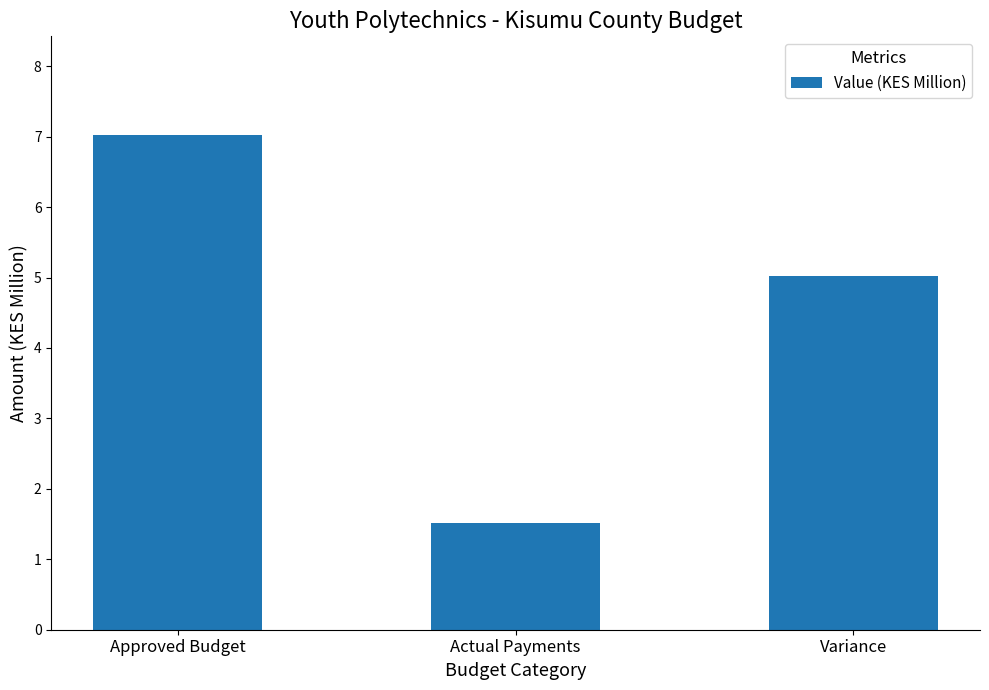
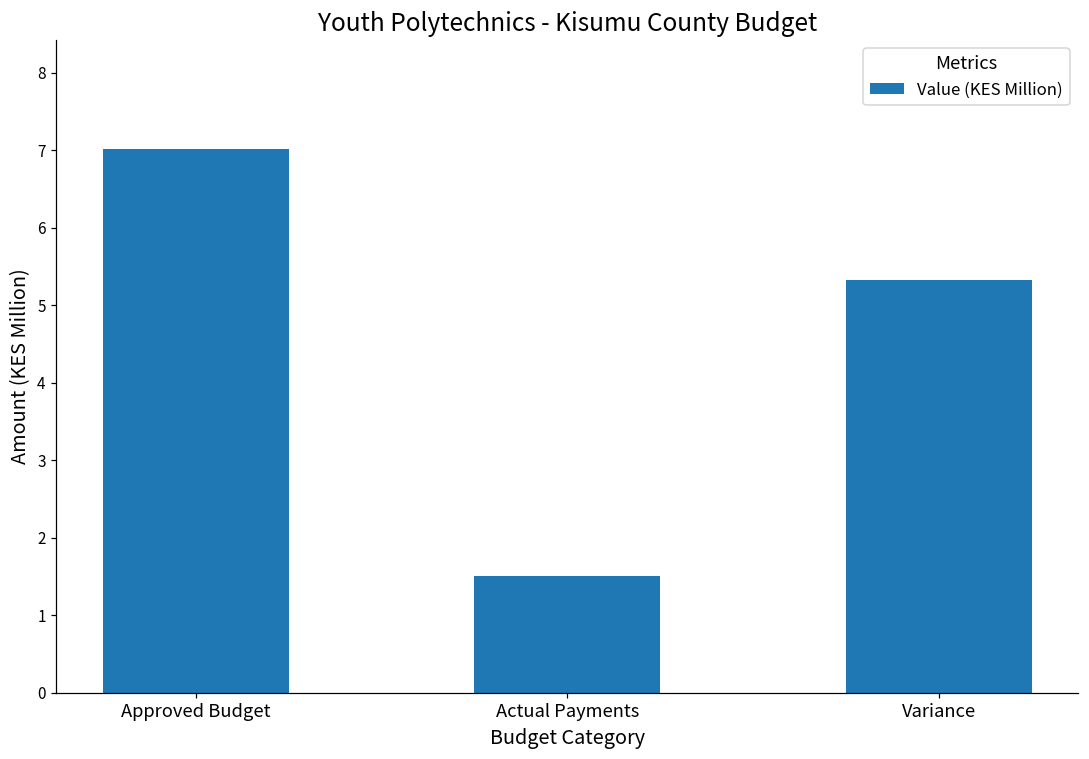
  {
    "Approved Budget": 7.0,
    "Actual Payments": 1.5,
-   "Variance": 5.0
+   "Variance": 5.3
  }
